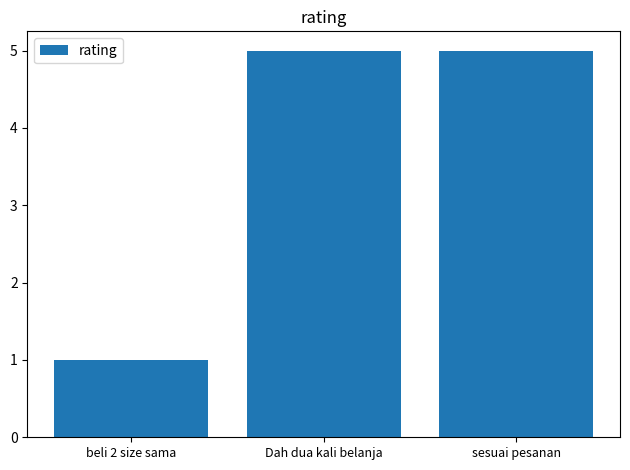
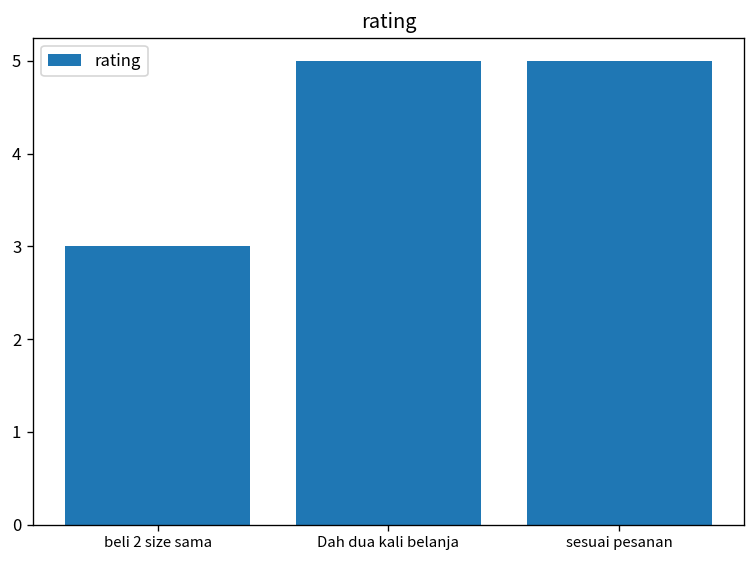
  {
-   "beli 2 size sama": 1,
+   "beli 2 size sama": 3,
    "Dah dua kali belanja": 5,
    "sesuai pesanan": 5
  }
